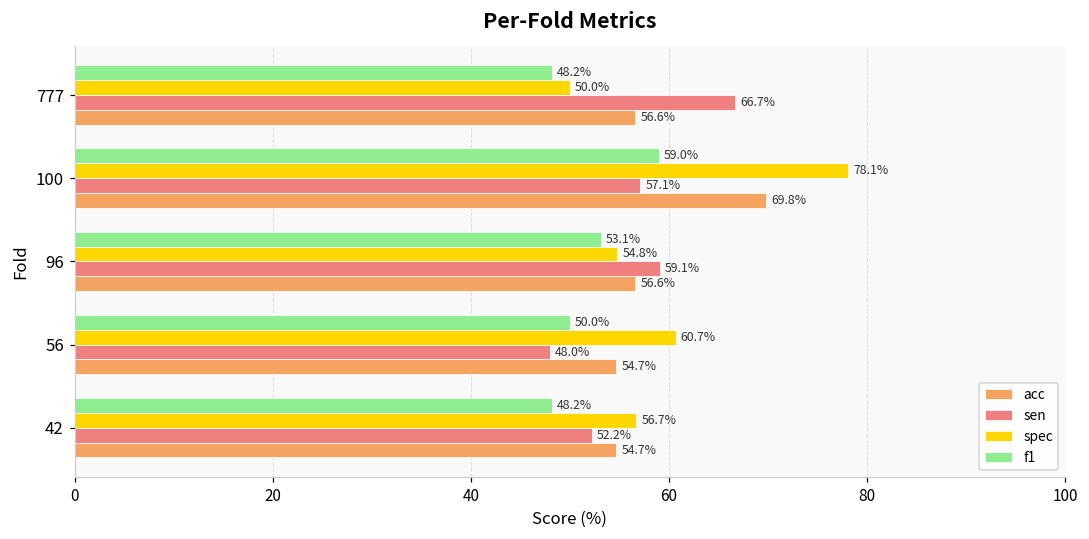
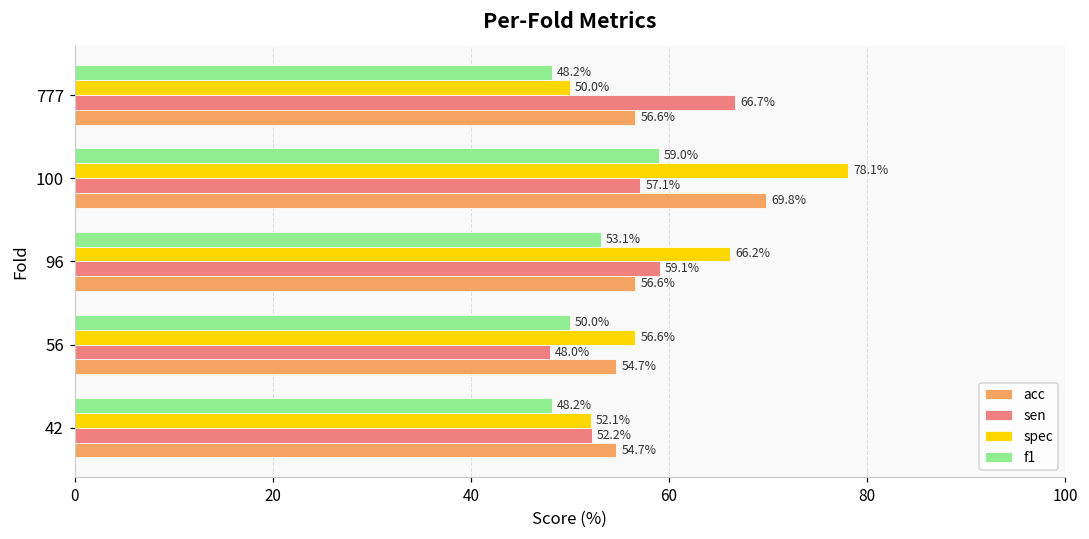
  {
    "spec": {
      "777": "50.0%",
      "100": "78.1%",
-     "96": "54.8%",
-     "56": "60.7%",
-     "42": "56.7%"
+     "96": "66.2%",
+     "56": "56.6%",
+     "42": "52.1%"
    },
    "f1": {
      "777": "48.2%",
      "100": "59.0%",
      "96": "53.1%",
      "56": "50.0%",
      "42": "48.2%"
    }
  }
